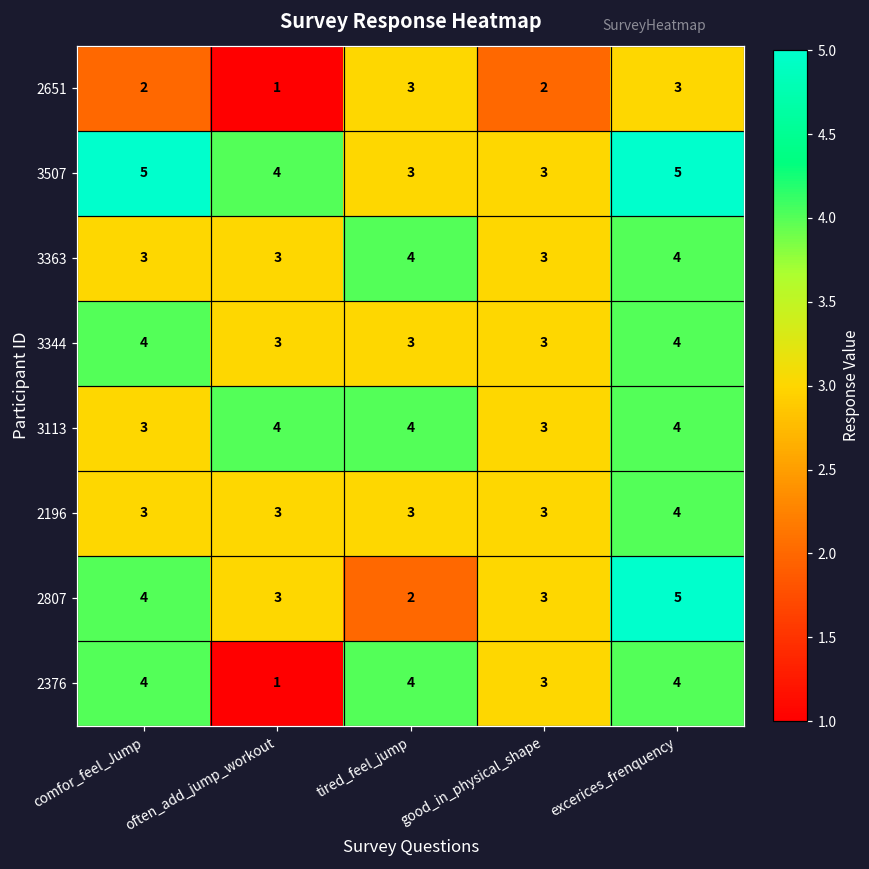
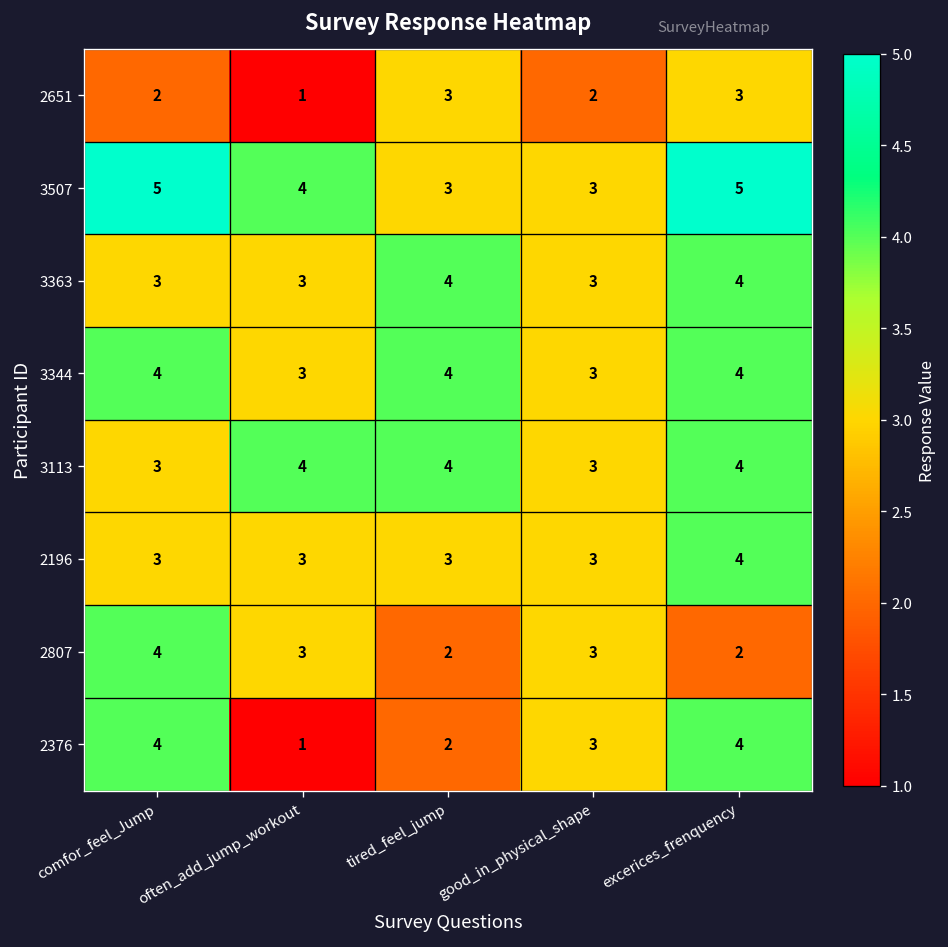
  {
    "2651": {
      "comfor_feel_Jump": 2,
      "often_add_jump_workout": 1,
      "tired_feel_jump": 3,
      "good_in_physical_shape": 2,
      "excerices_frenquency": 3
    },
    "3507": {
      "comfor_feel_Jump": 5,
      "often_add_jump_workout": 4,
      "tired_feel_jump": 3,
      "good_in_physical_shape": 3,
      "excerices_frenquency": 5
    },
    "3363": {
      "comfor_feel_Jump": 3,
      "often_add_jump_workout": 3,
      "tired_feel_jump": 4,
      "good_in_physical_shape": 3,
      "excerices_frenquency": 4
    },
    "3344": {
      "comfor_feel_Jump": 4,
      "often_add_jump_workout": 3,
-     "tired_feel_jump": 3,
+     "tired_feel_jump": 4,
      "good_in_physical_shape": 3,
      "excerices_frenquency": 4
    },
    "3113": {
      "comfor_feel_Jump": 3,
      "often_add_jump_workout": 4,
      "tired_feel_jump": 4,
      "good_in_physical_shape": 3,
      "excerices_frenquency": 4
    },
    "2196": {
      "comfor_feel_Jump": 3,
      "often_add_jump_workout": 3,
      "tired_feel_jump": 3,
      "good_in_physical_shape": 3,
      "excerices_frenquency": 4
    },
    "2807": {
      "comfor_feel_Jump": 4,
      "often_add_jump_workout": 3,
      "tired_feel_jump": 2,
      "good_in_physical_shape": 3,
-     "excerices_frenquency": 5
+     "excerices_frenquency": 2
    },
    "2376": {
      "comfor_feel_Jump": 4,
      "often_add_jump_workout": 1,
-     "tired_feel_jump": 4,
+     "tired_feel_jump": 2,
      "good_in_physical_shape": 3,
      "excerices_frenquency": 4
    }
  }
